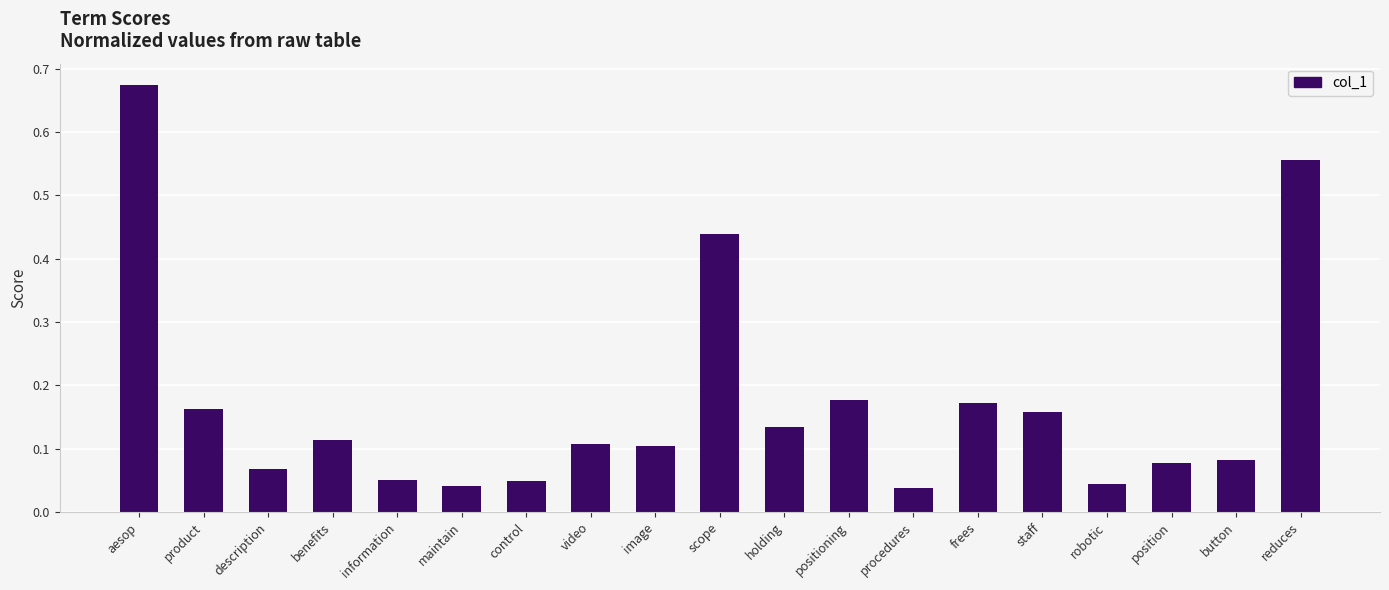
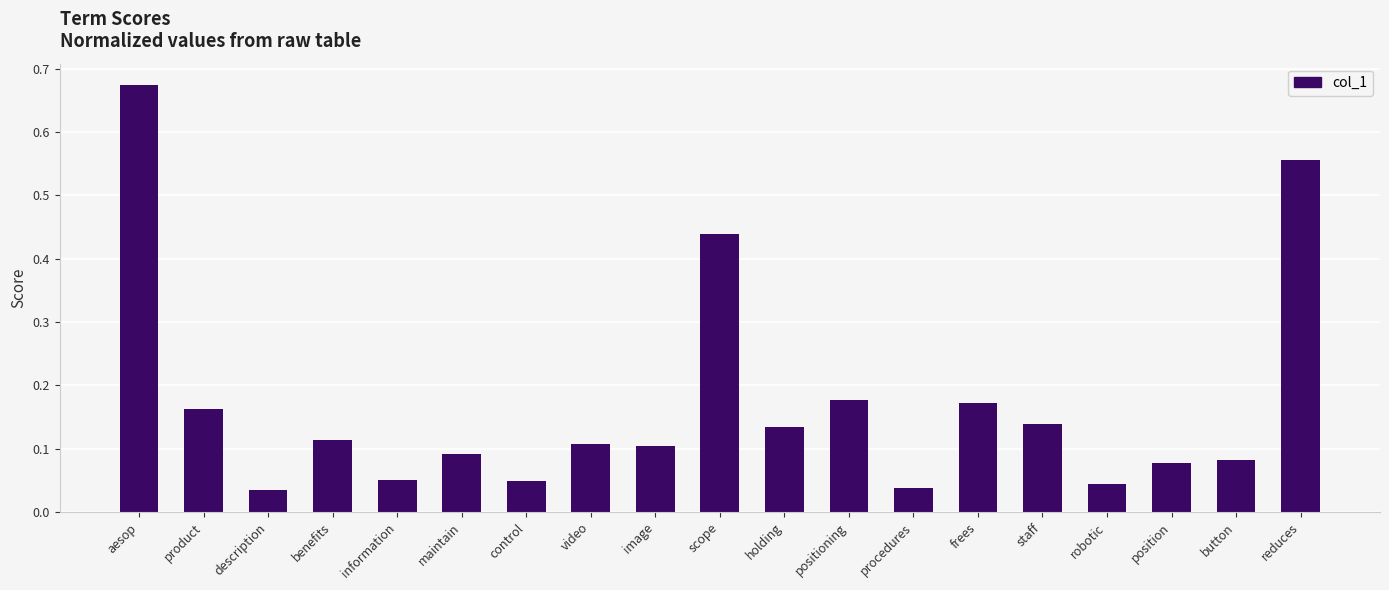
  {
    "aesop": 0.67,
    "product": 0.16,
-   "description": 0.07,
+   "description": 0.03,
    "benefits": 0.11,
    "information": 0.05,
-   "maintain": 0.04,
+   "maintain": 0.09,
    "control": 0.05,
    "video": 0.11,
    "image": 0.10,
    "scope": 0.44,
    "holding": 0.13,
    "positioning": 0.18,
    "procedures": 0.04,
    "frees": 0.17,
-   "staff": 0.16,
+   "staff": 0.14,
    "robotic": 0.04,
    "position": 0.08,
    "button": 0.08,
    "reduces": 0.56
  }
